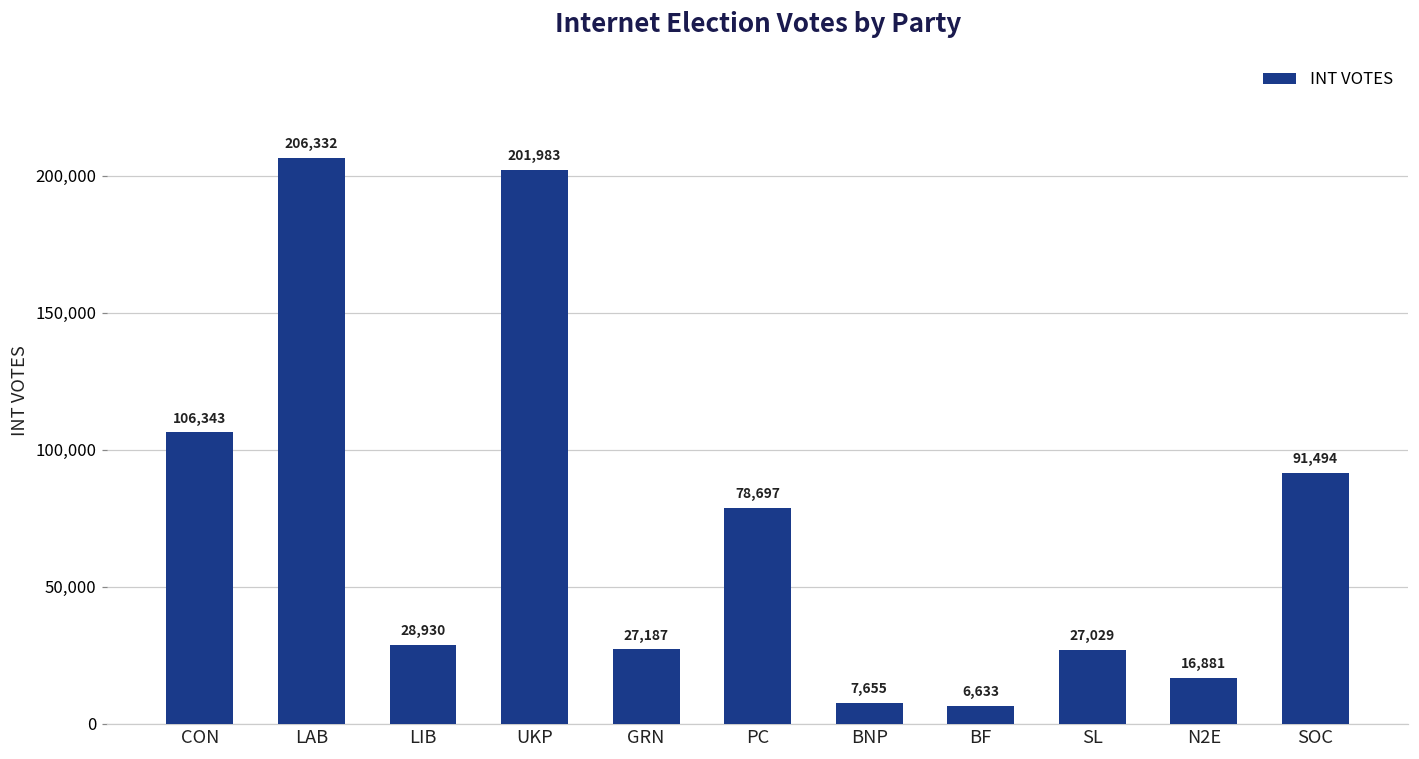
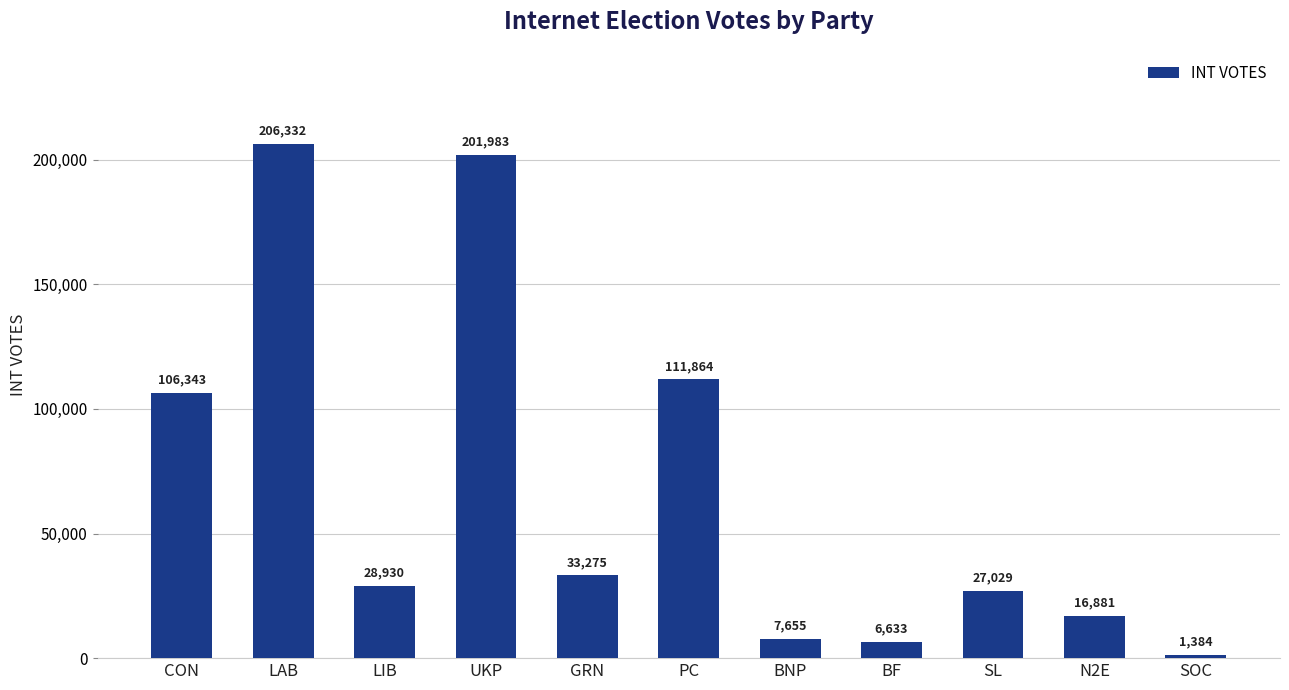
  {
    "CON": "106,343",
    "LAB": "206,332",
    "LIB": "28,930",
    "UKP": "201,983",
-   "GRN": "27,187",
-   "PC": "78,697",
+   "GRN": "33,275",
+   "PC": "111,864",
    "BNP": "7,655",
    "BF": "6,633",
    "SL": "27,029",
    "N2E": "16,881",
-   "SOC": "91,494"
+   "SOC": "1,384"
  }
